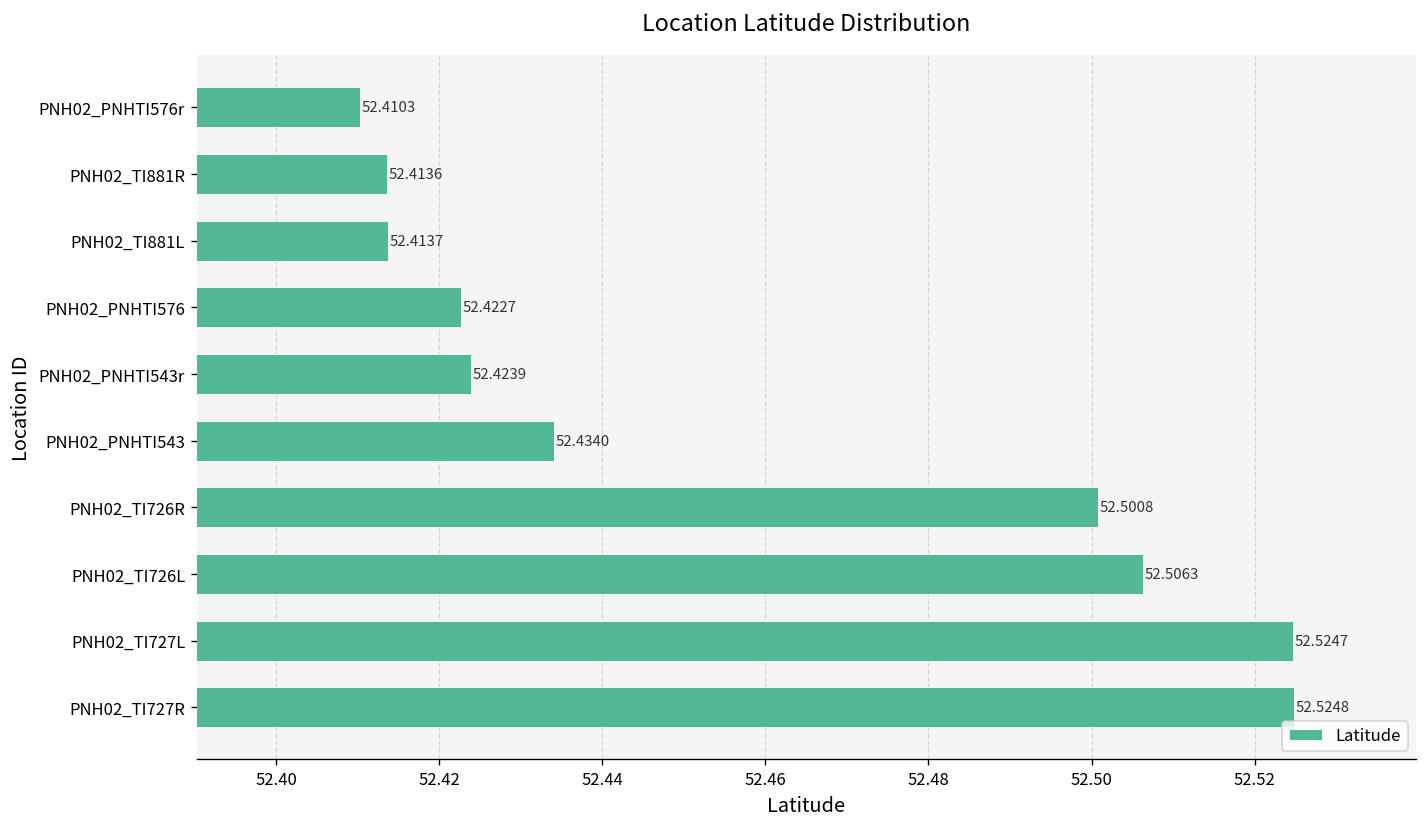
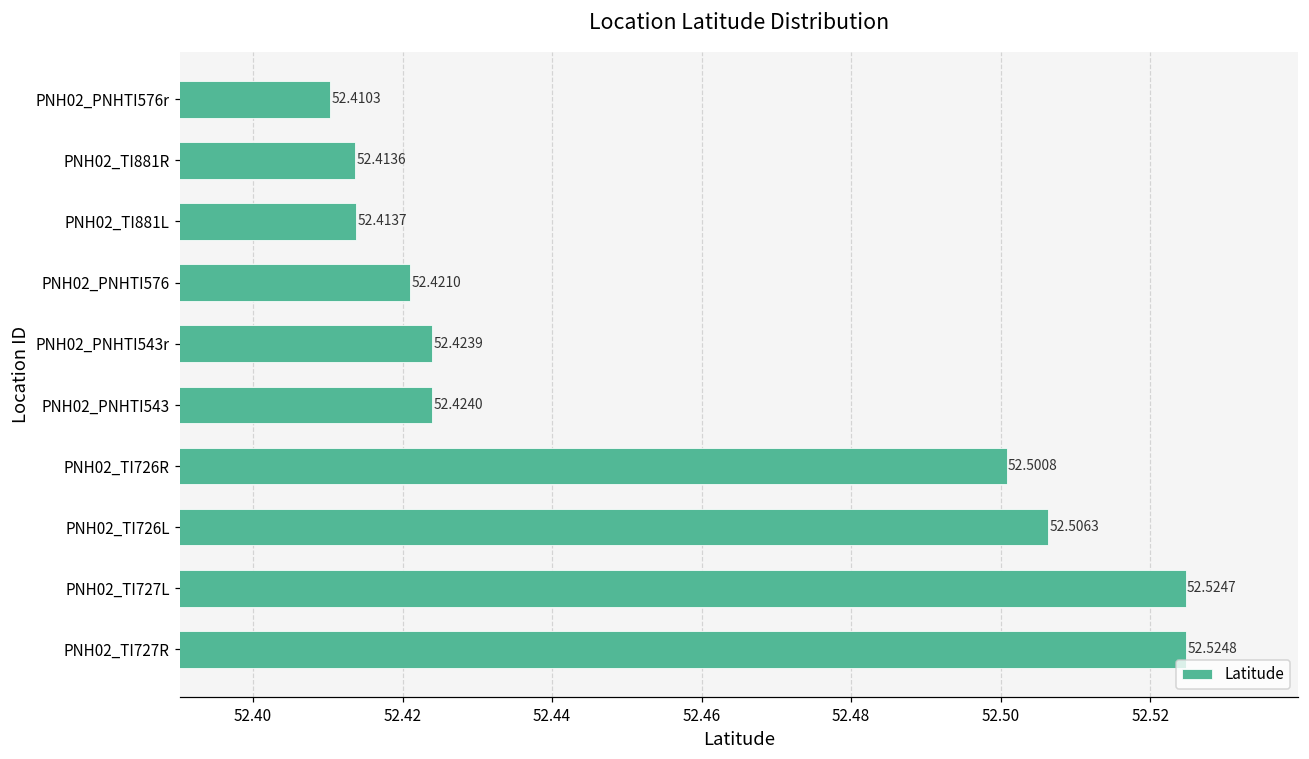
  {
    "PNH02_PNHTI576r": 52.4103,
    "PNH02_TI881R": 52.4136,
    "PNH02_TI881L": 52.4137,
-   "PNH02_PNHTI576": 52.4227,
+   "PNH02_PNHTI576": 52.4210,
    "PNH02_PNHTI543r": 52.4239,
-   "PNH02_PNHTI543": 52.4340,
+   "PNH02_PNHTI543": 52.4240,
    "PNH02_TI726R": 52.5008,
    "PNH02_TI726L": 52.5063,
    "PNH02_TI727L": 52.5247,
    "PNH02_TI727R": 52.5248
  }
